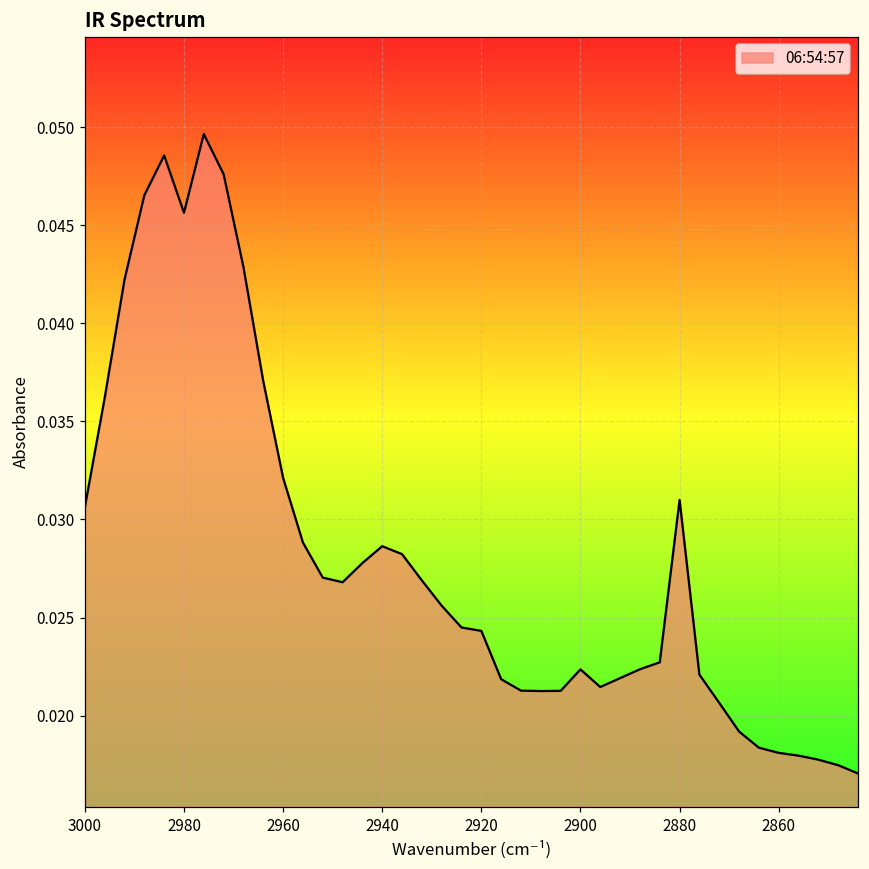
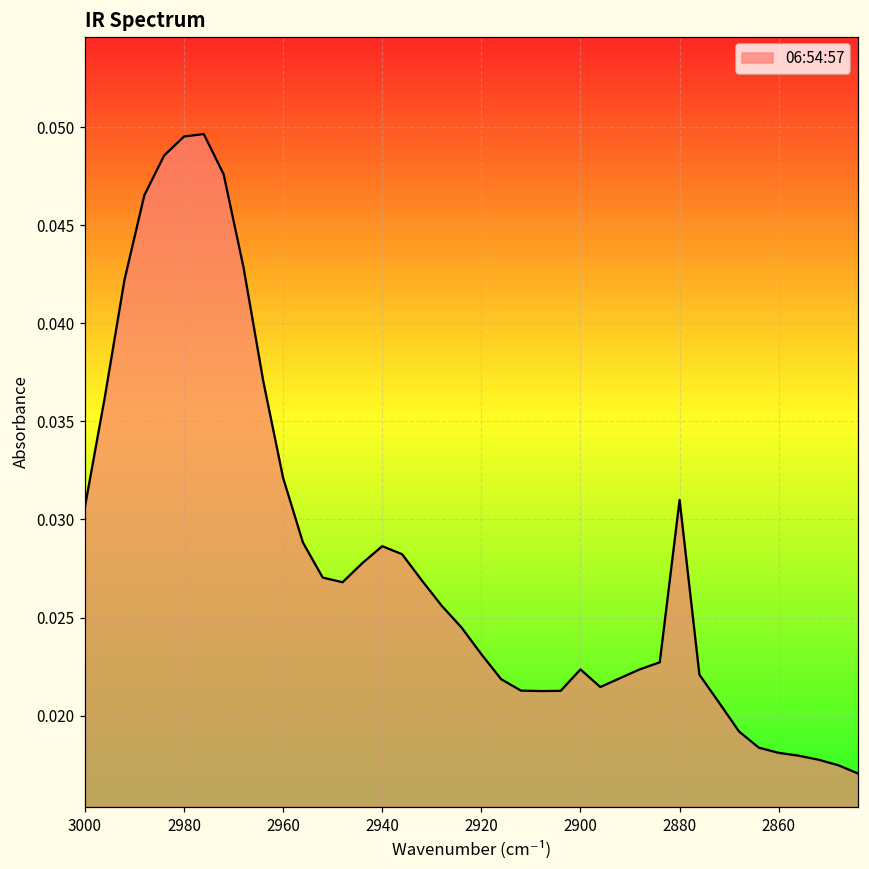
  {
    "3000": 0.0306,
-   "2980": 0.0456,
+   "2980": 0.0495,
    "2960": 0.0321,
    "2940": 0.0286,
-   "2920": 0.0243,
+   "2920": 0.0231,
    "2900": 0.0224,
    "2880": 0.0310,
    "2860": 0.0181
  }
